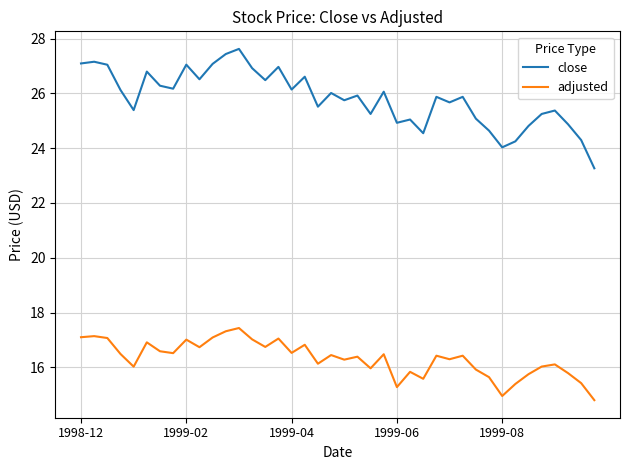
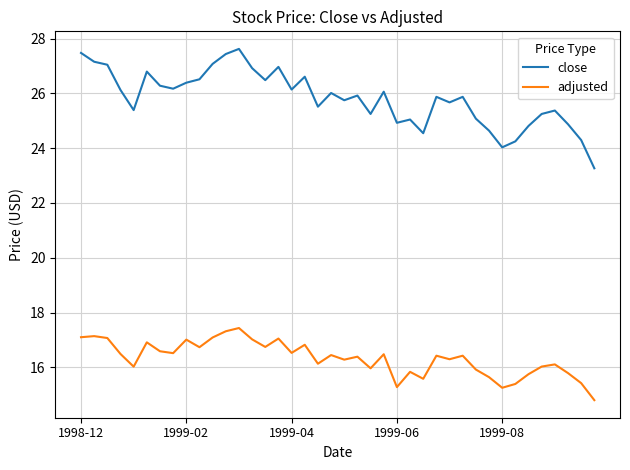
  {
    "close": {
-     "1998-12": 27.1,
-     "1999-02": 27.0,
+     "1998-12": 27.5,
+     "1999-02": 26.4,
      "1999-04": 26.1,
      "1999-06": 24.9,
      "1999-08": 24.0
    },
    "adjusted": {
      "1998-12": 17.1,
      "1999-02": 17.0,
      "1999-04": 16.5,
      "1999-06": 15.3,
-     "1999-08": 15.0
+     "1999-08": 15.3
    }
  }
